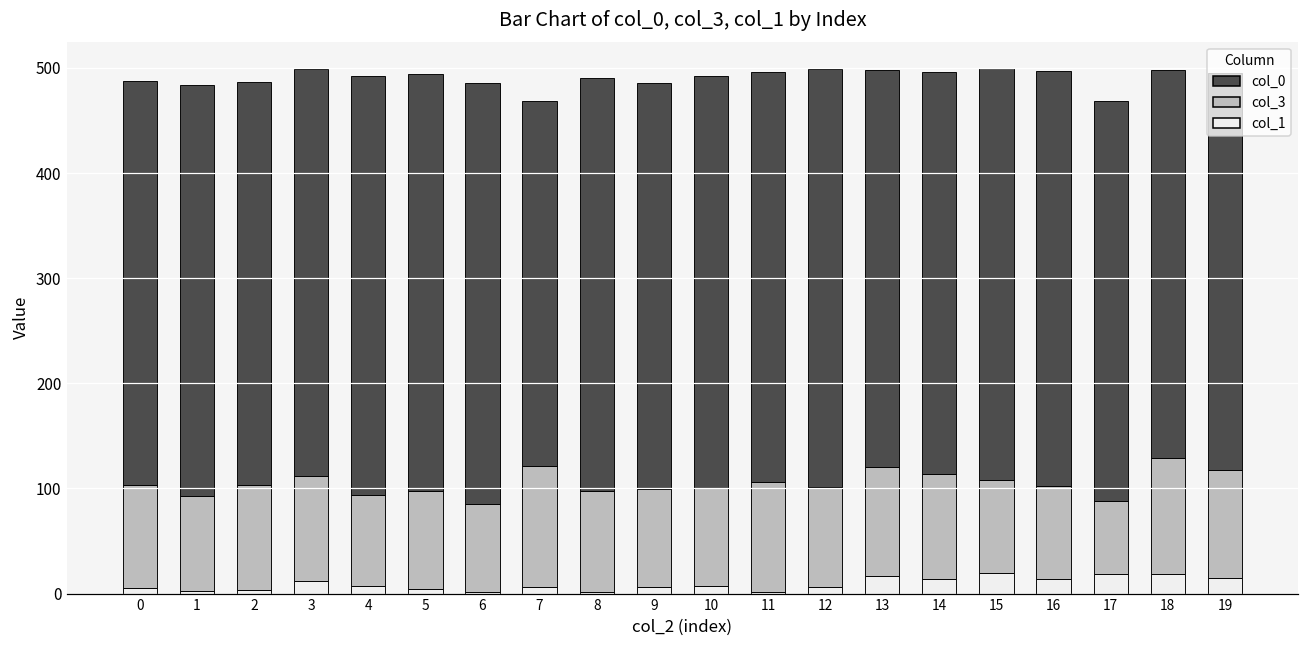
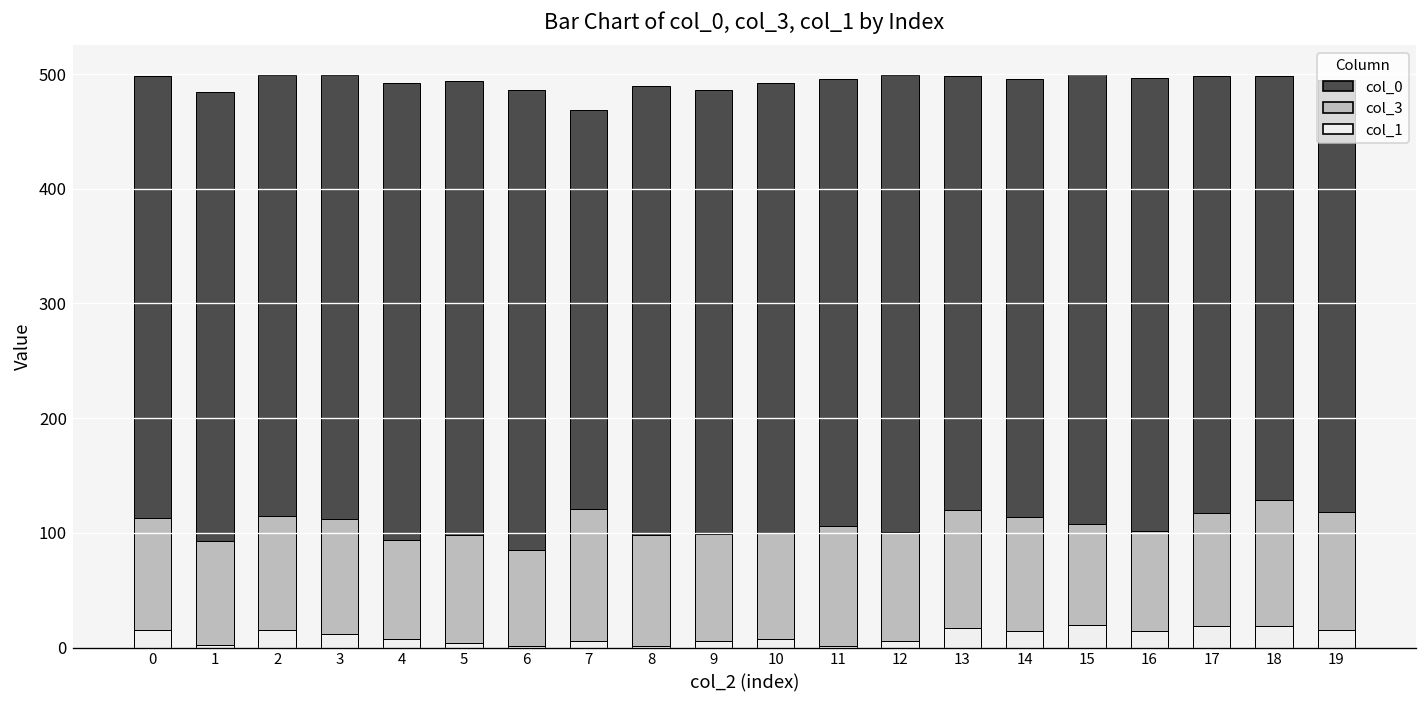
  {
    "col_1": {
-     "0": 10,
-     "2": 0,
+     "0": 20,
+     "2": 20,
      "3": 10,
      "4": 10,
      "5": 0,
      "7": 10,
      "9": 10,
      "10": 10,
      "12": 10,
      "13": 20,
      "14": 10,
      "15": 20,
      "16": 10,
      "17": 20,
      "18": 20,
      "19": 20
    },
    "col_3": {
      "0": 100,
      "1": 90,
      "2": 100,
      "3": 100,
      "4": 90,
      "5": 90,
      "6": 80,
      "7": 120,
      "8": 100,
      "9": 90,
      "10": 90,
      "11": 110,
      "12": 100,
      "13": 100,
      "14": 100,
      "15": 90,
      "16": 90,
-     "17": 70,
+     "17": 100,
      "18": 110,
      "19": 100
    },
    "col_0": {
      "0": 390,
      "1": 390,
      "2": 380,
      "3": 390,
      "4": 400,
      "5": 400,
      "6": 400,
      "7": 350,
      "8": 390,
      "9": 390,
      "10": 390,
      "11": 390,
      "12": 400,
      "13": 380,
      "14": 380,
      "15": 390,
      "16": 400,
      "17": 380,
      "18": 370
    }
  }
